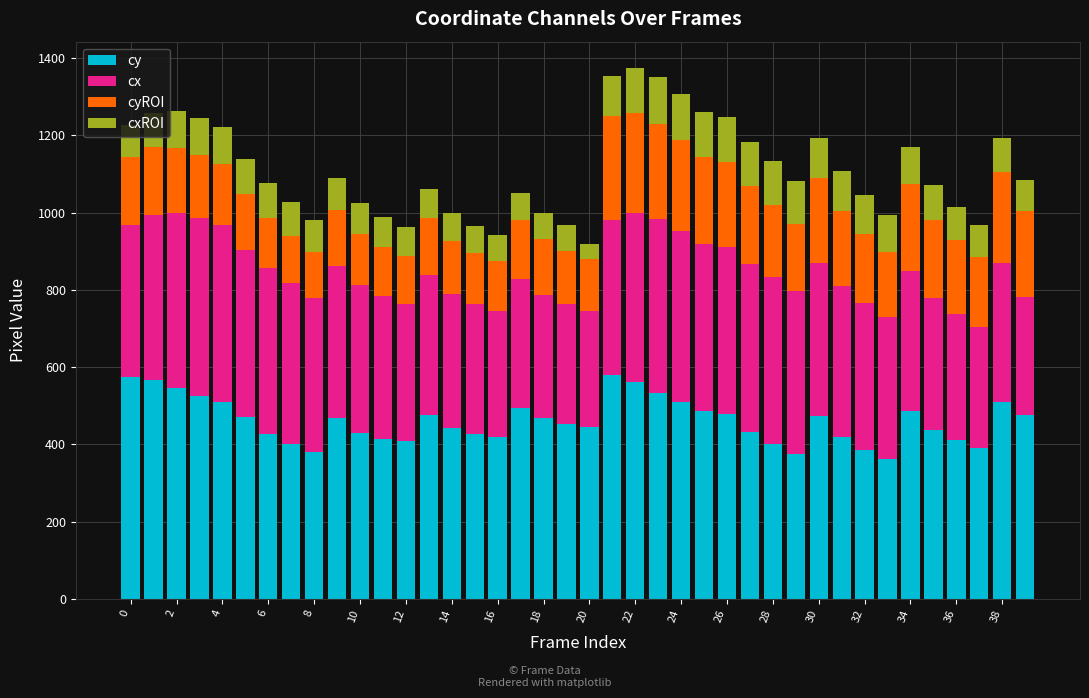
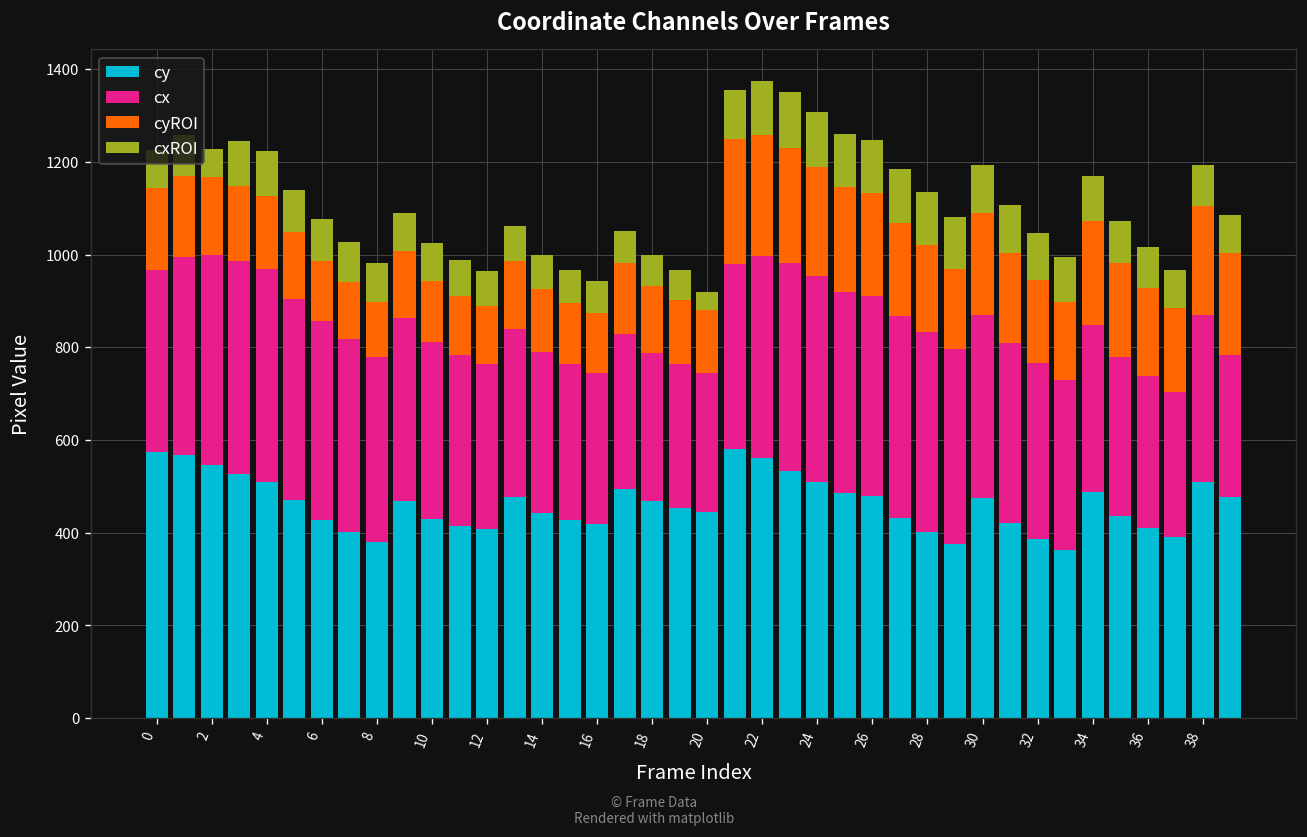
  {
    "cy": {
      "0": 580,
      "2": 550,
      "4": 510,
      "6": 430,
      "8": 380,
      "10": 430,
      "12": 410,
      "14": 440,
      "16": 420,
      "18": 470,
      "20": 440,
      "22": 560,
      "24": 510,
      "26": 480,
      "28": 400,
      "30": 480,
      "32": 390,
      "34": 490,
      "36": 410,
      "38": 510
    },
    "cx": {
      "0": 390,
      "2": 450,
      "4": 460,
      "6": 430,
      "8": 400,
      "10": 380,
      "12": 360,
      "14": 350,
      "16": 330,
      "18": 320,
      "20": 300,
      "22": 440,
      "24": 440,
      "26": 430,
      "28": 430,
      "30": 390,
      "32": 380,
      "34": 360,
      "36": 330,
      "38": 360
    },
    "cyROI": {
      "0": 180,
      "2": 170,
      "4": 160,
      "6": 130,
      "8": 120,
      "10": 130,
      "12": 130,
      "14": 140,
      "16": 130,
      "18": 140,
      "20": 140,
      "22": 260,
      "24": 240,
      "26": 220,
      "28": 190,
      "30": 220,
      "32": 180,
      "34": 230,
      "36": 190,
      "38": 240
    },
    "cxROI": {
-     "2": 100,
+     "2": 60,
      "4": 100,
      "6": 90,
      "8": 80,
      "10": 80,
      "12": 80,
      "14": 70,
      "16": 70,
      "18": 70,
      "20": 40,
      "22": 120,
      "24": 120,
      "26": 120,
      "28": 120,
      "30": 110,
      "32": 100,
      "34": 100,
      "36": 90,
      "38": 90
    }
  }
